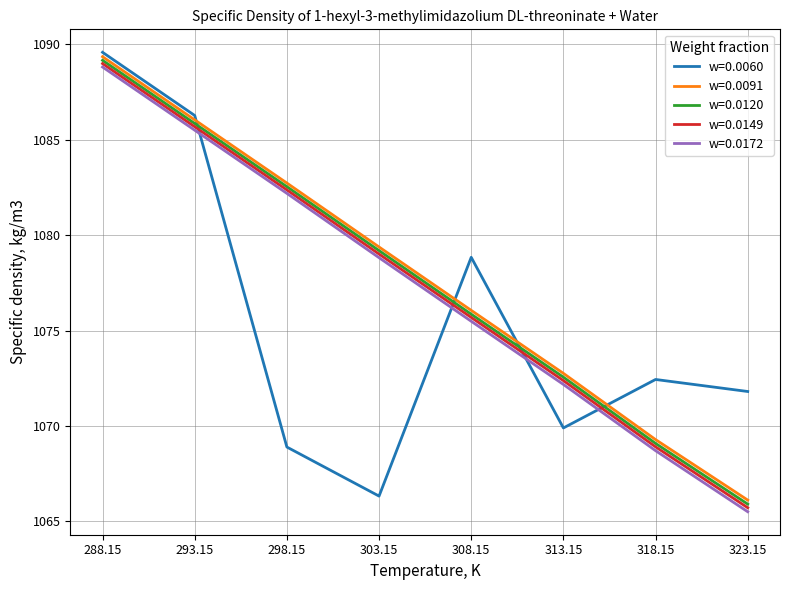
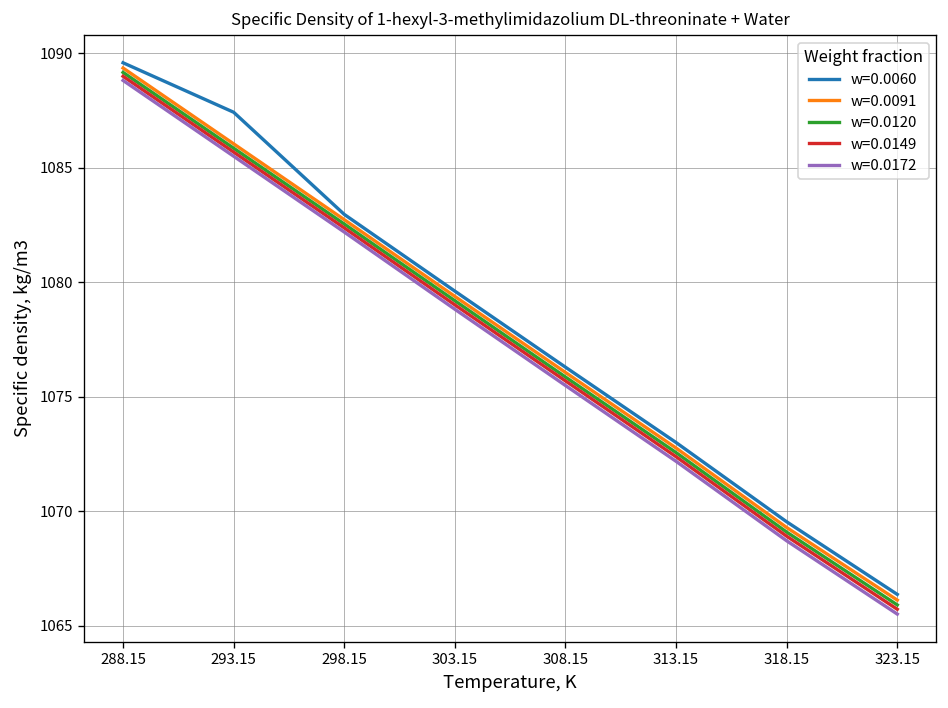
  {
    "w=0.0060": {
      "288.15": 1089.6,
-     "293.15": 1086.3,
-     "298.15": 1068.9,
-     "303.15": 1066.3,
-     "308.15": 1078.8,
-     "313.15": 1069.9,
-     "318.15": 1072.4,
-     "323.15": 1071.8
+     "293.15": 1087.4,
+     "298.15": 1083.0,
+     "303.15": 1079.6,
+     "308.15": 1076.3,
+     "313.15": 1073.0,
+     "318.15": 1069.5,
+     "323.15": 1066.4
    },
    "w=0.0091": {
      "288.15": 1089.4,
      "293.15": 1086.0,
      "298.15": 1082.7,
      "303.15": 1079.4,
      "308.15": 1076.1,
      "313.15": 1072.8,
      "318.15": 1069.3,
      "323.15": 1066.1
    },
    "w=0.0120": {
      "288.15": 1089.2,
      "293.15": 1085.9,
      "298.15": 1082.5,
      "303.15": 1079.2,
      "308.15": 1075.9,
      "313.15": 1072.6,
      "318.15": 1069.1,
      "323.15": 1065.9
    },
    "w=0.0149": {
      "288.15": 1089.0,
      "293.15": 1085.7,
      "298.15": 1082.4,
      "303.15": 1079.0,
      "308.15": 1075.7,
      "313.15": 1072.4,
      "318.15": 1068.9,
      "323.15": 1065.7
    },
    "w=0.0172": {
      "288.15": 1088.8,
      "293.15": 1085.5,
      "298.15": 1082.2,
      "303.15": 1078.8,
      "308.15": 1075.5,
      "313.15": 1072.2,
      "318.15": 1068.7,
      "323.15": 1065.5
    }
  }
